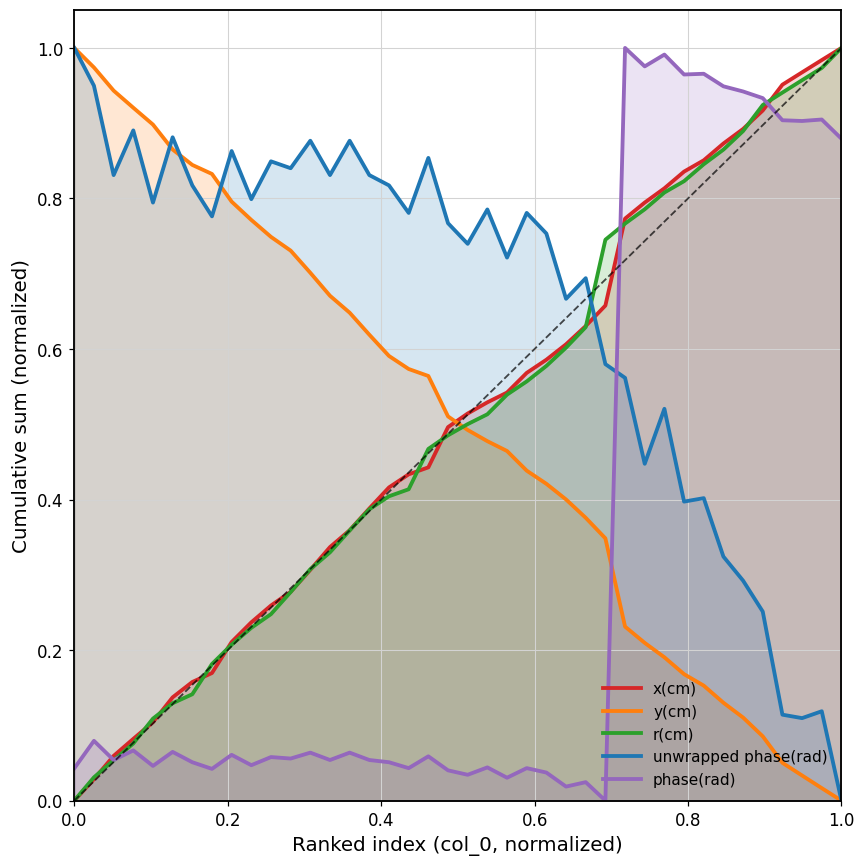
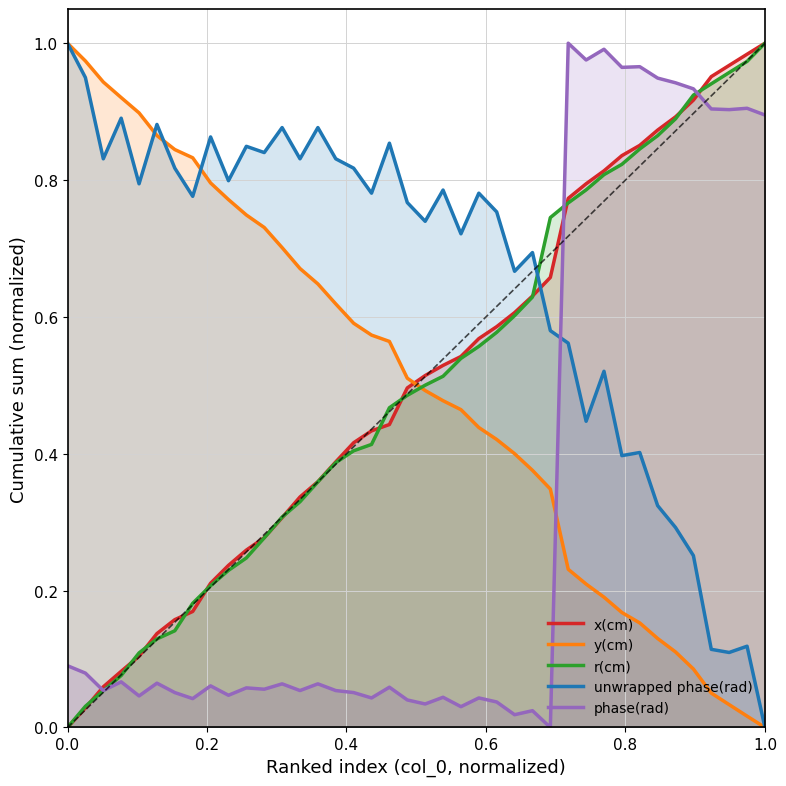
  {
    "phase(rad)": {
-     "0.0": 0.04,
-     "1.0": 0.88
+     "0.0": 0.09,
+     "1.0": 0.90
    }
  }
